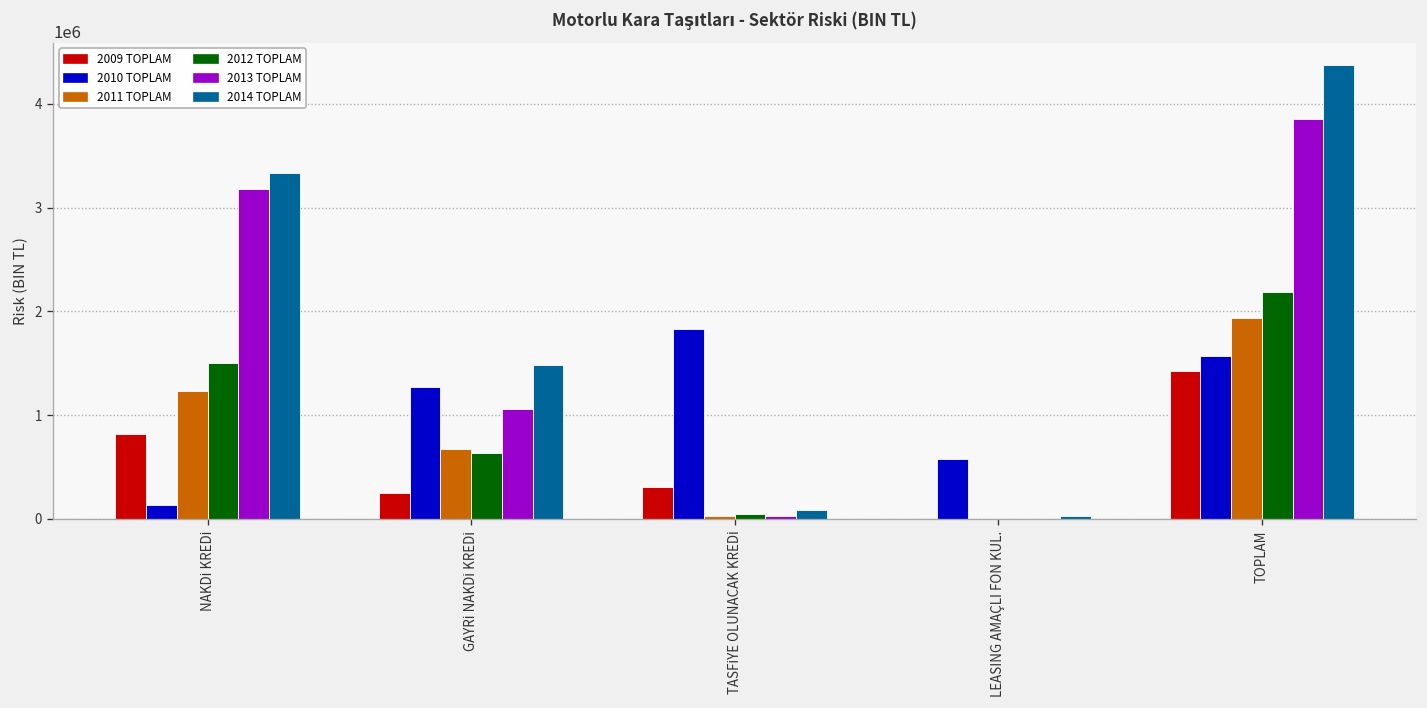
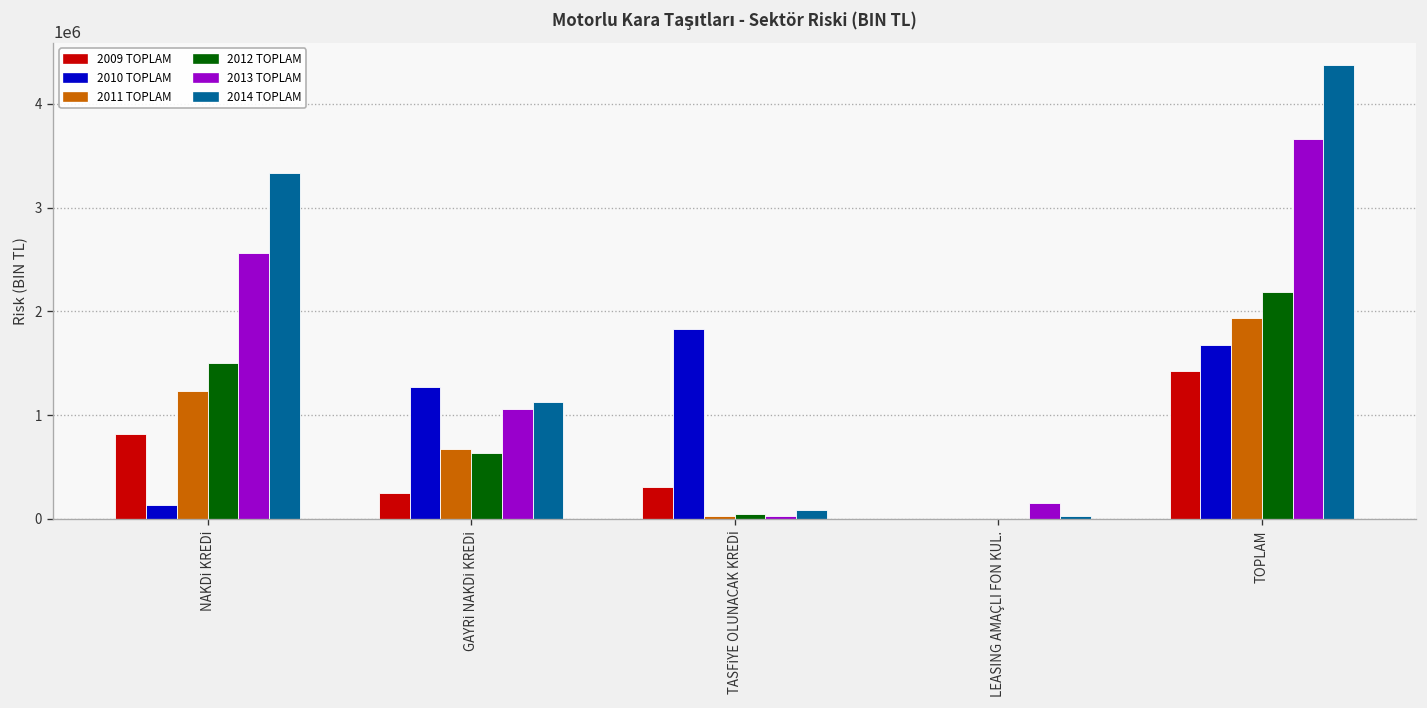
  {
    "2009 TOPLAM": {
      "NAKDİ KREDİ": 800000,
      "GAYRİ NAKDİ KREDİ": 300000,
      "TASFİYE OLUNACAK KREDİ": 300000,
      "TOPLAM": 1400000
    },
    "2010 TOPLAM": {
      "NAKDİ KREDİ": 100000,
      "GAYRİ NAKDİ KREDİ": 1300000,
      "TASFİYE OLUNACAK KREDİ": 1800000,
-     "LEASING AMAÇLI FON KUL.": 600000,
-     "TOPLAM": 1600000
+     "LEASING AMAÇLI FON KUL.": 0,
+     "TOPLAM": 1700000
    },
    "2011 TOPLAM": {
      "NAKDİ KREDİ": 1200000,
      "GAYRİ NAKDİ KREDİ": 700000,
      "LEASING AMAÇLI FON KUL.": 0,
      "TOPLAM": 1900000
    },
    "2012 TOPLAM": {
      "NAKDİ KREDİ": 1500000,
      "GAYRİ NAKDİ KREDİ": 600000,
      "TASFİYE OLUNACAK KREDİ": 0,
      "TOPLAM": 2200000
    },
    "2013 TOPLAM": {
-     "NAKDİ KREDİ": 3200000,
+     "NAKDİ KREDİ": 2600000,
      "GAYRİ NAKDİ KREDİ": 1100000,
-     "LEASING AMAÇLI FON KUL.": 0,
-     "TOPLAM": 3900000
+     "LEASING AMAÇLI FON KUL.": 200000,
+     "TOPLAM": 3700000
    },
    "2014 TOPLAM": {
      "NAKDİ KREDİ": 3300000,
-     "GAYRİ NAKDİ KREDİ": 1500000,
+     "GAYRİ NAKDİ KREDİ": 1100000,
      "TASFİYE OLUNACAK KREDİ": 100000,
      "TOPLAM": 4400000
    }
  }
